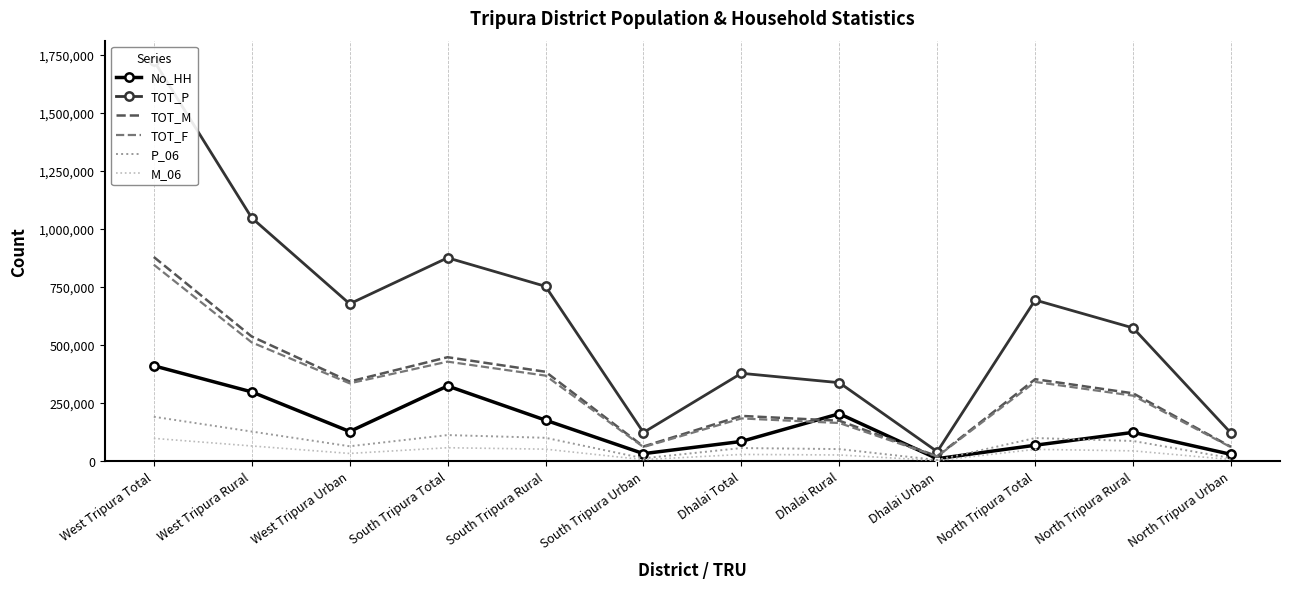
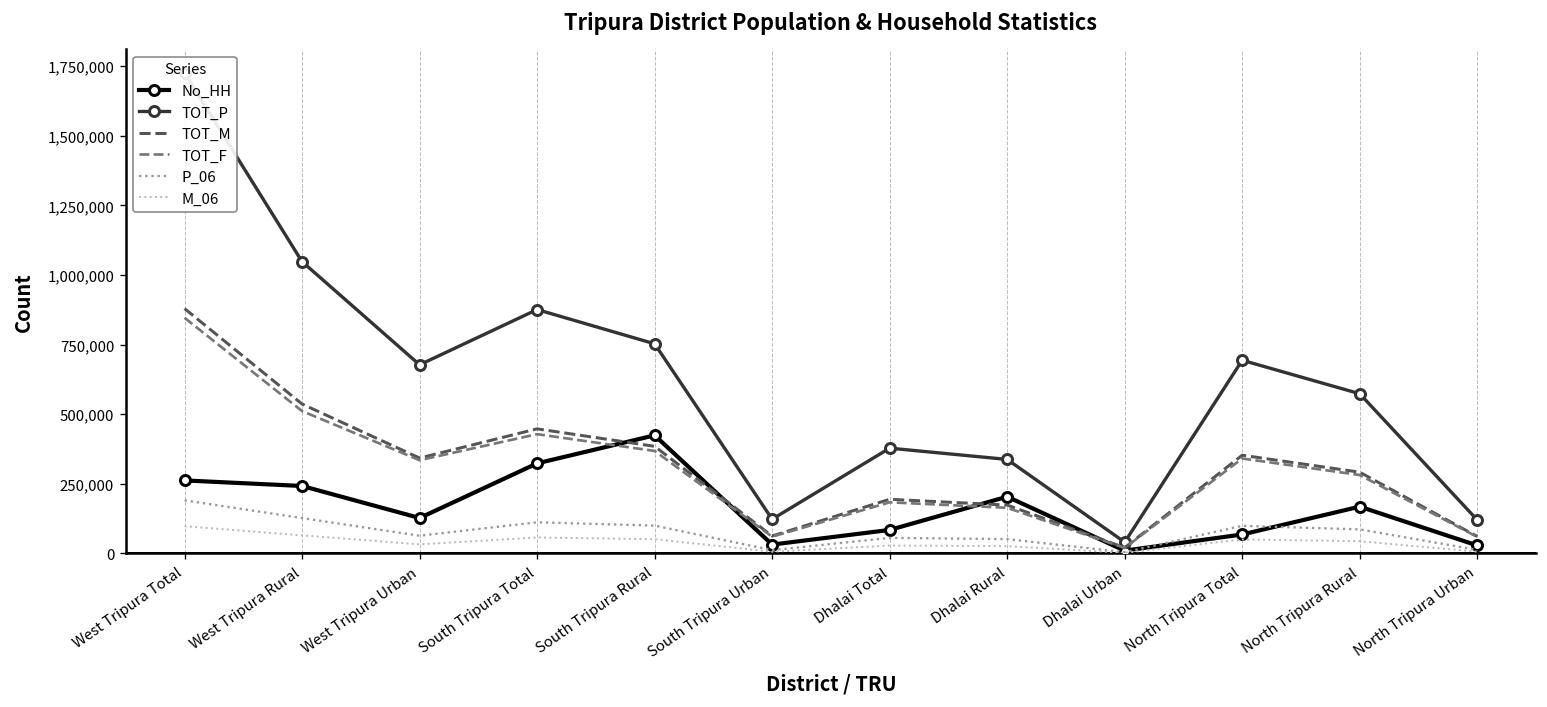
  {
    "No_HH": {
-     "West Tripura Total": "410,000",
-     "West Tripura Rural": "300,000",
+     "West Tripura Total": "260,000",
+     "West Tripura Rural": "240,000",
      "West Tripura Urban": "130,000",
      "South Tripura Total": "320,000",
-     "South Tripura Rural": "180,000",
+     "South Tripura Rural": "420,000",
      "South Tripura Urban": "30,000",
      "Dhalai Total": "80,000",
      "Dhalai Rural": "200,000",
      "North Tripura Total": "70,000",
-     "North Tripura Rural": "120,000",
+     "North Tripura Rural": "170,000",
      "North Tripura Urban": "30,000"
    }
  }
